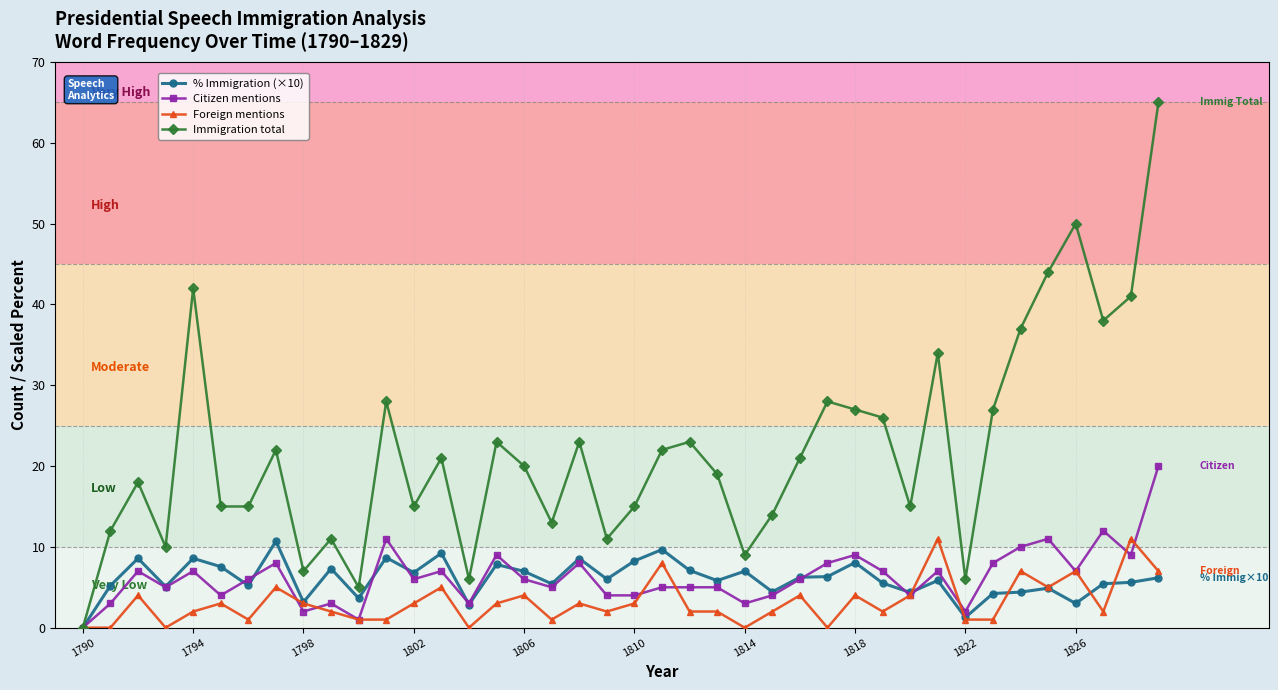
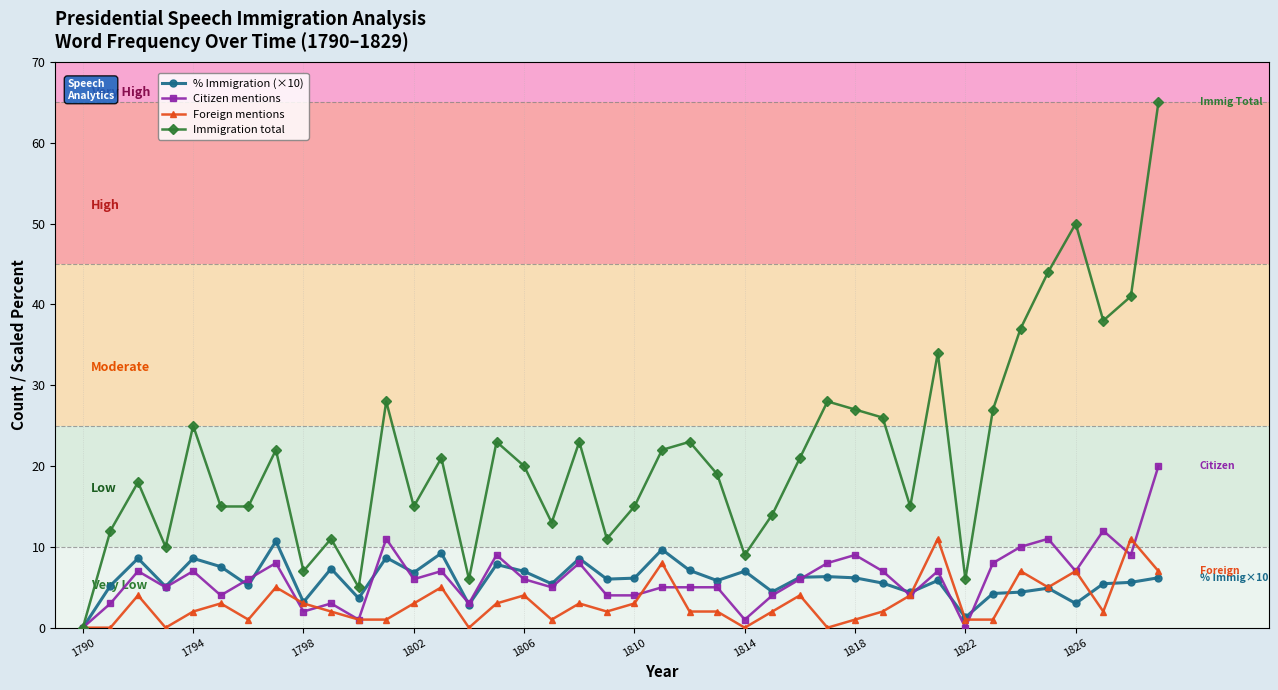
  {
    "% Immigration (×10)": {
      "1794": 9,
      "1802": 7,
      "1806": 7,
-     "1810": 8,
+     "1810": 6,
      "1814": 7,
-     "1818": 8,
+     "1818": 6,
      "1826": 3
    },
    "Citizen mentions": {
      "1794": 7,
      "1798": 2,
      "1802": 6,
      "1806": 6,
      "1810": 4,
-     "1814": 3,
+     "1814": 1,
      "1818": 9,
-     "1822": 2
+     "1822": 0
    },
    "Foreign mentions": {
      "1794": 2,
      "1802": 3,
      "1806": 4,
      "1810": 3,
      "1814": 0,
-     "1818": 4
+     "1818": 1
    },
    "Immigration total": {
-     "1794": 42,
+     "1794": 25,
      "1798": 7,
      "1802": 15,
      "1806": 20,
      "1810": 15,
      "1814": 9,
      "1818": 27,
      "1822": 6,
      "1826": 50
    }
  }
